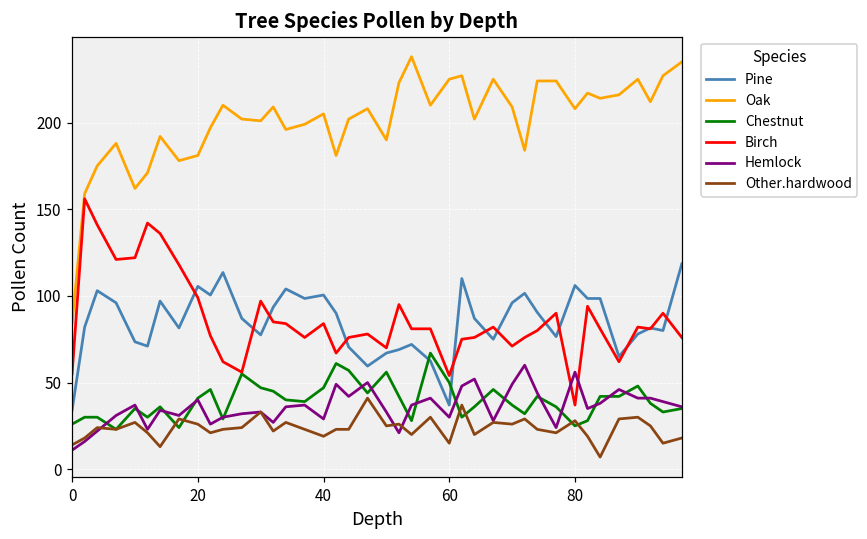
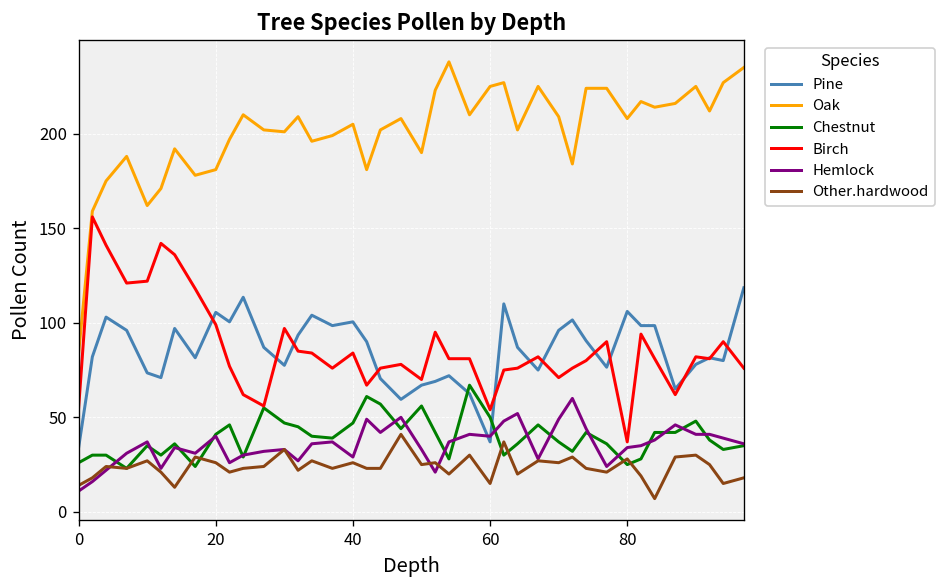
  {
    "Pine": {
      "0": 34,
      "20": 106,
      "40": 101,
      "60": 37,
      "80": 106
    },
    "Oak": {
      "0": 84,
      "20": 181,
      "40": 205,
      "60": 225,
      "80": 208
    },
    "Chestnut": {
      "0": 26,
      "40": 47,
      "60": 50,
      "80": 25
    },
    "Birch": {
      "0": 55,
      "20": 99,
      "40": 84,
      "60": 54,
      "80": 37
    },
    "Hemlock": {
      "0": 11,
      "40": 29,
-     "60": 30,
-     "80": 56
+     "60": 40,
+     "80": 34
    },
    "Other.hardwood": {
      "0": 14,
      "20": 26,
-     "40": 19,
+     "40": 26,
      "60": 15,
      "80": 28
    }
  }
